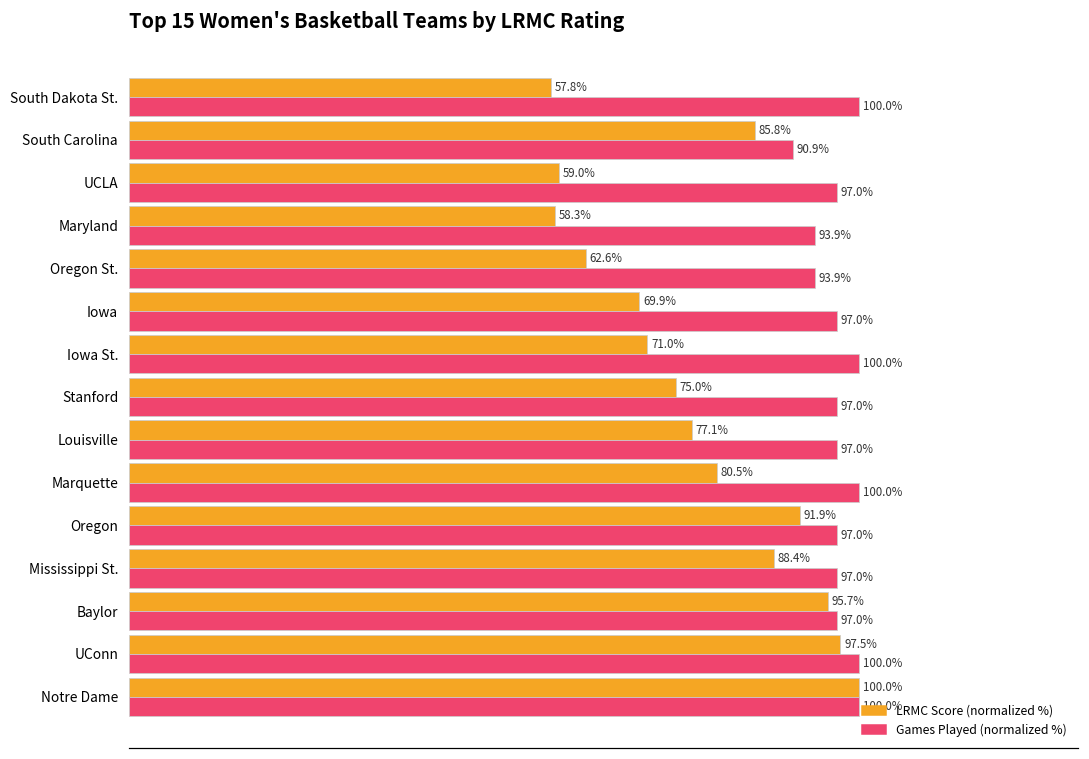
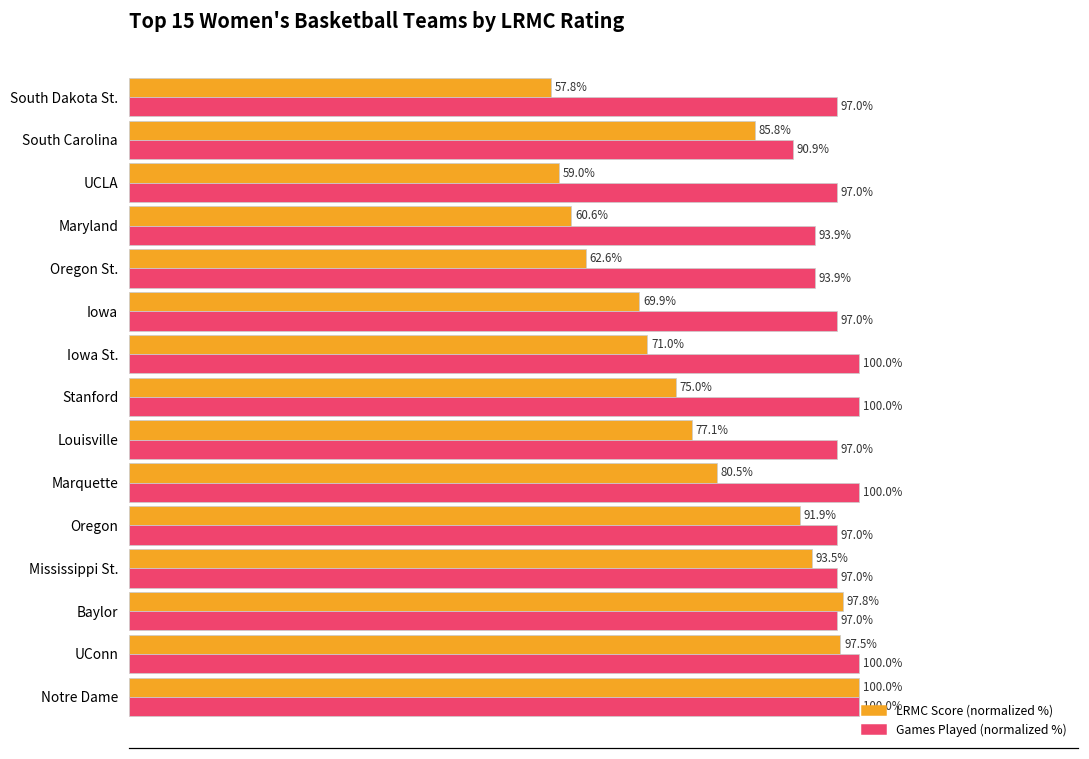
  {
    "LRMC Score (normalized %)": {
      "South Dakota St.": "57.8%",
      "South Carolina": "85.8%",
      "UCLA": "59.0%",
-     "Maryland": "58.3%",
+     "Maryland": "60.6%",
      "Oregon St.": "62.6%",
      "Iowa": "69.9%",
      "Iowa St.": "71.0%",
      "Stanford": "75.0%",
      "Louisville": "77.1%",
      "Marquette": "80.5%",
      "Oregon": "91.9%",
-     "Mississippi St.": "88.4%",
-     "Baylor": "95.7%",
+     "Mississippi St.": "93.5%",
+     "Baylor": "97.8%",
      "UConn": "97.5%",
      "Notre Dame": "100.0%"
    },
    "Games Played (normalized %)": {
-     "South Dakota St.": "100.0%",
+     "South Dakota St.": "97.0%",
      "South Carolina": "90.9%",
      "UCLA": "97.0%",
      "Maryland": "93.9%",
      "Oregon St.": "93.9%",
      "Iowa": "97.0%",
      "Iowa St.": "100.0%",
-     "Stanford": "97.0%",
+     "Stanford": "100.0%",
      "Louisville": "97.0%",
      "Marquette": "100.0%",
      "Oregon": "97.0%",
      "Mississippi St.": "97.0%",
      "Baylor": "97.0%",
      "UConn": "100.0%",
      "Notre Dame": "100.0%"
    }
  }
